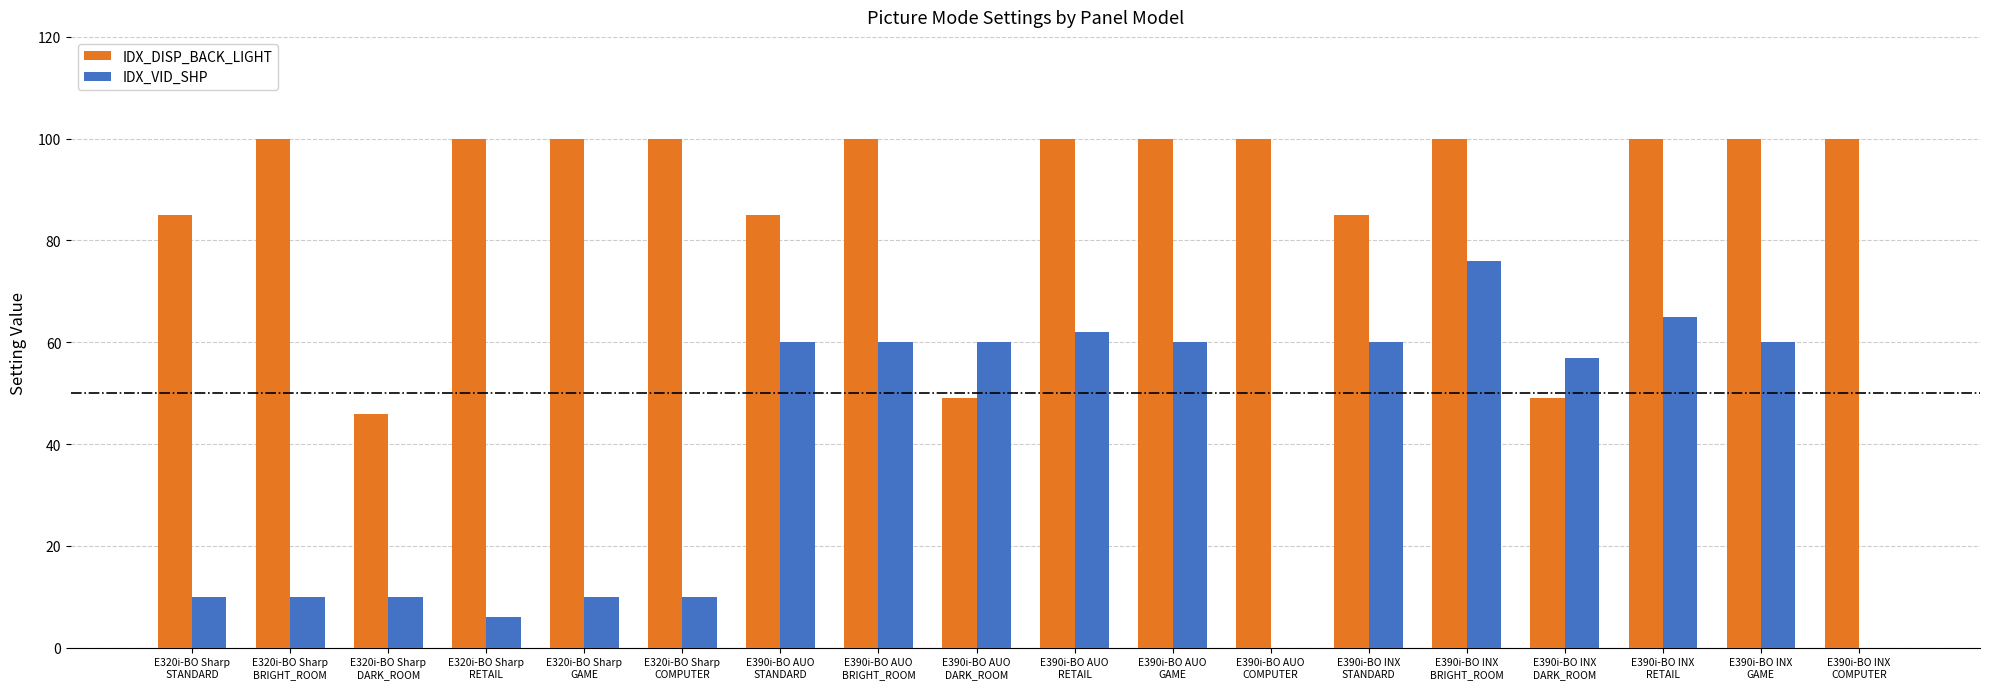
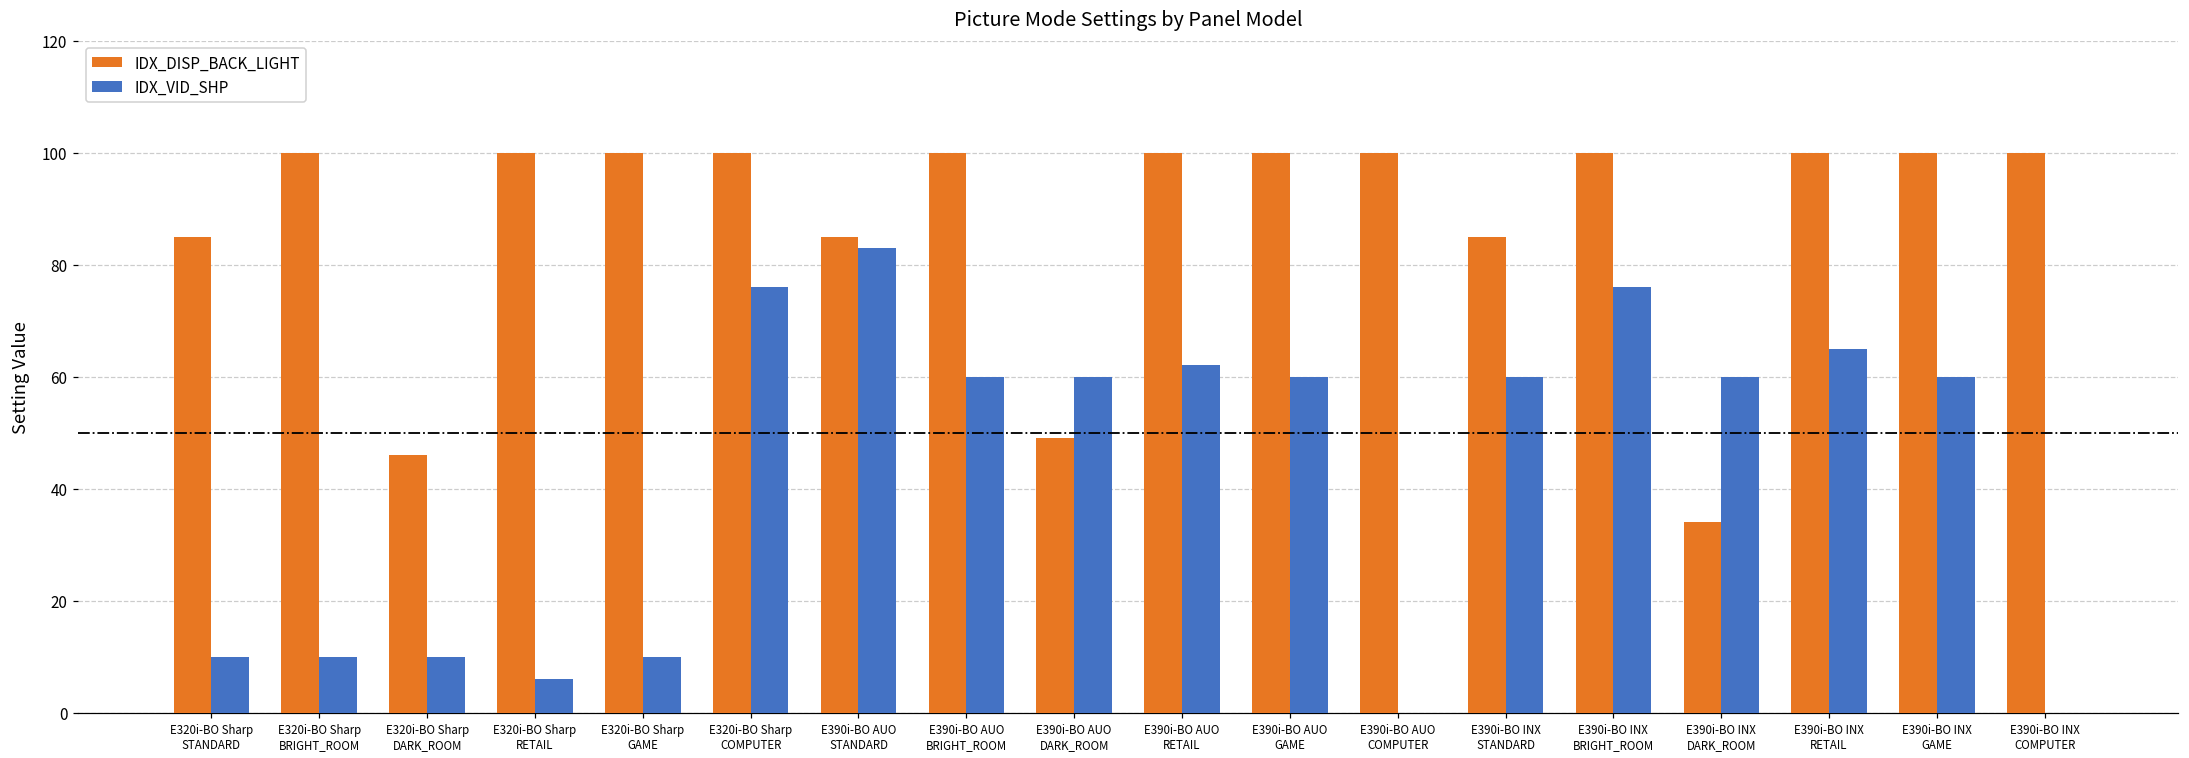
  {
    "IDX_DISP_BACK_LIGHT": {
      "E320i-BO Sharp STANDARD": 85,
      "E320i-BO Sharp BRIGHT_ROOM": 100,
      "E320i-BO Sharp DARK_ROOM": 46,
      "E320i-BO Sharp RETAIL": 100,
      "E320i-BO Sharp GAME": 100,
      "E320i-BO Sharp COMPUTER": 100,
      "E390i-BO AUO STANDARD": 85,
      "E390i-BO AUO BRIGHT_ROOM": 100,
      "E390i-BO AUO DARK_ROOM": 49,
      "E390i-BO AUO RETAIL": 100,
      "E390i-BO AUO GAME": 100,
      "E390i-BO AUO COMPUTER": 100,
      "E390i-BO INX STANDARD": 85,
      "E390i-BO INX BRIGHT_ROOM": 100,
-     "E390i-BO INX DARK_ROOM": 49,
+     "E390i-BO INX DARK_ROOM": 34,
      "E390i-BO INX RETAIL": 100,
      "E390i-BO INX GAME": 100,
      "E390i-BO INX COMPUTER": 100
    },
    "IDX_VID_SHP": {
      "E320i-BO Sharp STANDARD": 10,
      "E320i-BO Sharp BRIGHT_ROOM": 10,
      "E320i-BO Sharp DARK_ROOM": 10,
      "E320i-BO Sharp RETAIL": 6,
      "E320i-BO Sharp GAME": 10,
-     "E320i-BO Sharp COMPUTER": 10,
-     "E390i-BO AUO STANDARD": 60,
+     "E320i-BO Sharp COMPUTER": 76,
+     "E390i-BO AUO STANDARD": 83,
      "E390i-BO AUO BRIGHT_ROOM": 60,
      "E390i-BO AUO DARK_ROOM": 60,
      "E390i-BO AUO RETAIL": 62,
      "E390i-BO AUO GAME": 60,
      "E390i-BO AUO COMPUTER": 0,
      "E390i-BO INX STANDARD": 60,
      "E390i-BO INX BRIGHT_ROOM": 76,
-     "E390i-BO INX DARK_ROOM": 57,
+     "E390i-BO INX DARK_ROOM": 60,
      "E390i-BO INX RETAIL": 65,
      "E390i-BO INX GAME": 60,
      "E390i-BO INX COMPUTER": 0
    }
  }
